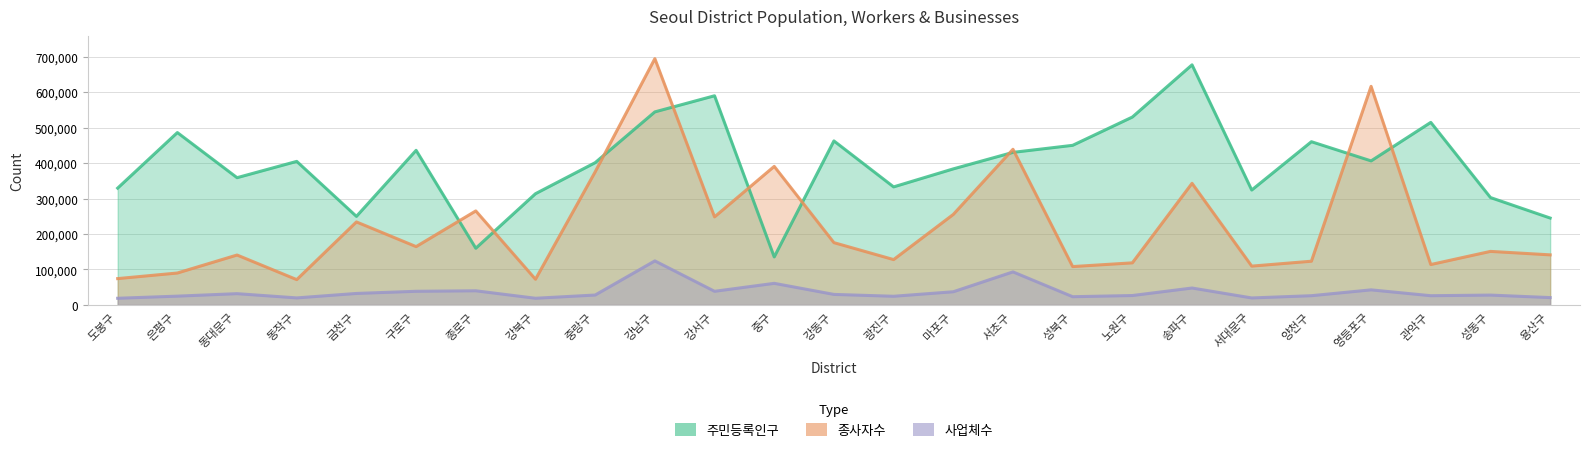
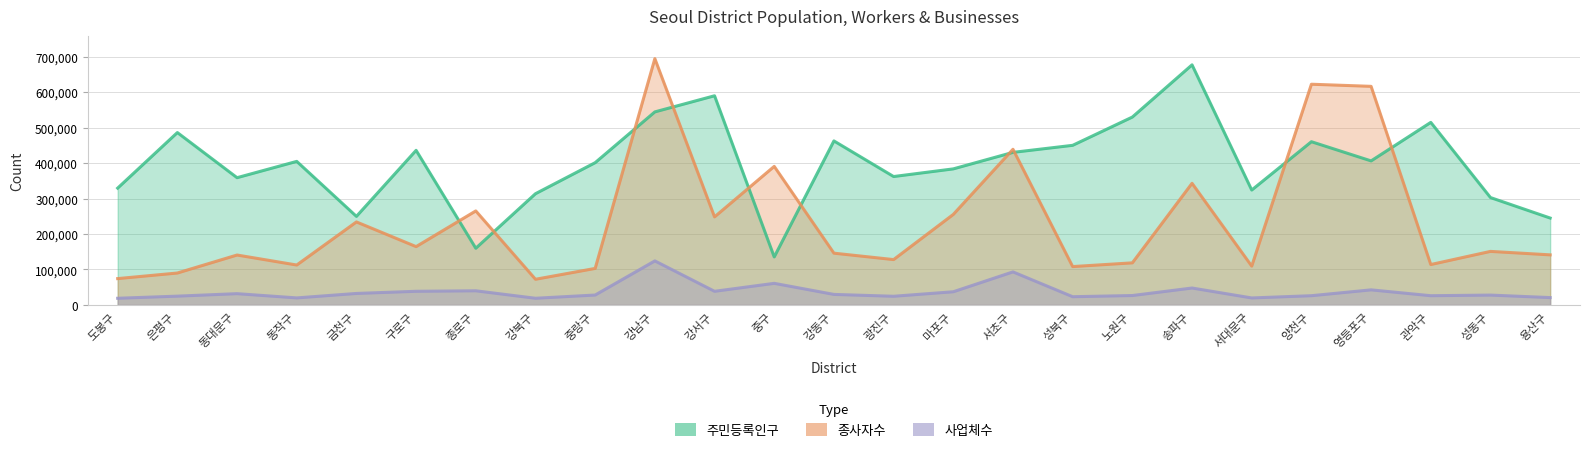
  {
    "주민등록인구": {
      "도봉구": "330,000",
      "은평구": "490,000",
      "동대문구": "360,000",
      "동작구": "400,000",
      "금천구": "250,000",
      "구로구": "440,000",
      "종로구": "160,000",
      "강북구": "310,000",
      "중랑구": "400,000",
      "강남구": "540,000",
      "강서구": "590,000",
      "중구": "140,000",
      "강동구": "460,000",
-     "광진구": "330,000",
+     "광진구": "360,000",
      "마포구": "380,000",
      "서초구": "430,000",
      "성북구": "450,000",
      "노원구": "530,000",
      "송파구": "680,000",
      "서대문구": "320,000",
      "양천구": "460,000",
      "영등포구": "410,000",
      "관악구": "510,000",
      "성동구": "300,000",
      "용산구": "240,000"
    },
    "종사자수": {
      "도봉구": "70,000",
      "은평구": "90,000",
      "동대문구": "140,000",
-     "동작구": "70,000",
+     "동작구": "110,000",
      "금천구": "230,000",
      "구로구": "160,000",
      "종로구": "270,000",
      "강북구": "70,000",
-     "중랑구": "380,000",
+     "중랑구": "100,000",
      "강남구": "690,000",
      "강서구": "250,000",
      "중구": "390,000",
-     "강동구": "180,000",
+     "강동구": "150,000",
      "광진구": "130,000",
      "마포구": "260,000",
      "서초구": "440,000",
      "성북구": "110,000",
      "노원구": "120,000",
      "송파구": "340,000",
      "서대문구": "110,000",
-     "양천구": "120,000",
+     "양천구": "620,000",
      "영등포구": "620,000",
      "관악구": "110,000",
      "성동구": "150,000",
      "용산구": "140,000"
    },
    "사업체수": {
      "도봉구": "20,000",
      "은평구": "20,000",
      "동대문구": "30,000",
      "동작구": "20,000",
      "금천구": "30,000",
      "구로구": "40,000",
      "종로구": "40,000",
      "강북구": "20,000",
      "중랑구": "30,000",
      "강남구": "120,000",
      "강서구": "40,000",
      "중구": "60,000",
      "강동구": "30,000",
      "광진구": "20,000",
      "마포구": "40,000",
      "서초구": "90,000",
      "성북구": "20,000",
      "노원구": "30,000",
      "송파구": "50,000",
      "서대문구": "20,000",
      "양천구": "30,000",
      "영등포구": "40,000",
      "관악구": "30,000",
      "성동구": "30,000",
      "용산구": "20,000"
    }
  }
